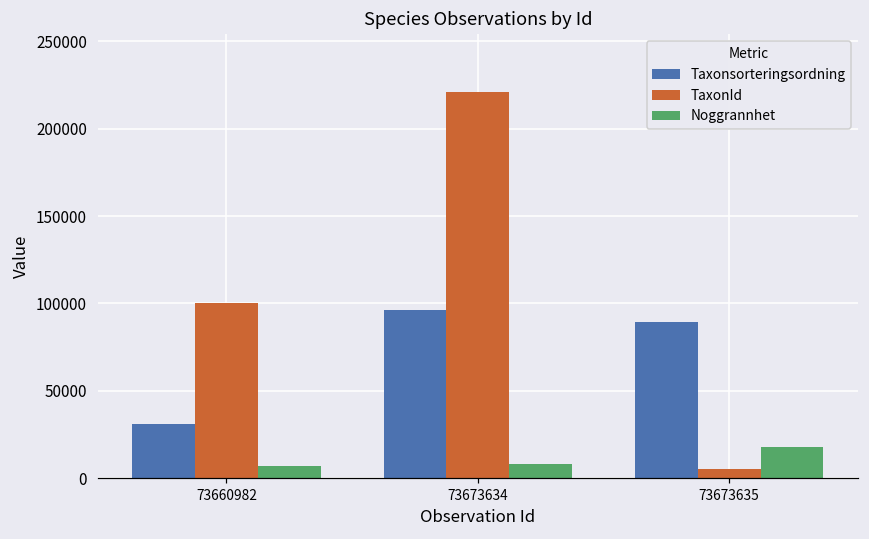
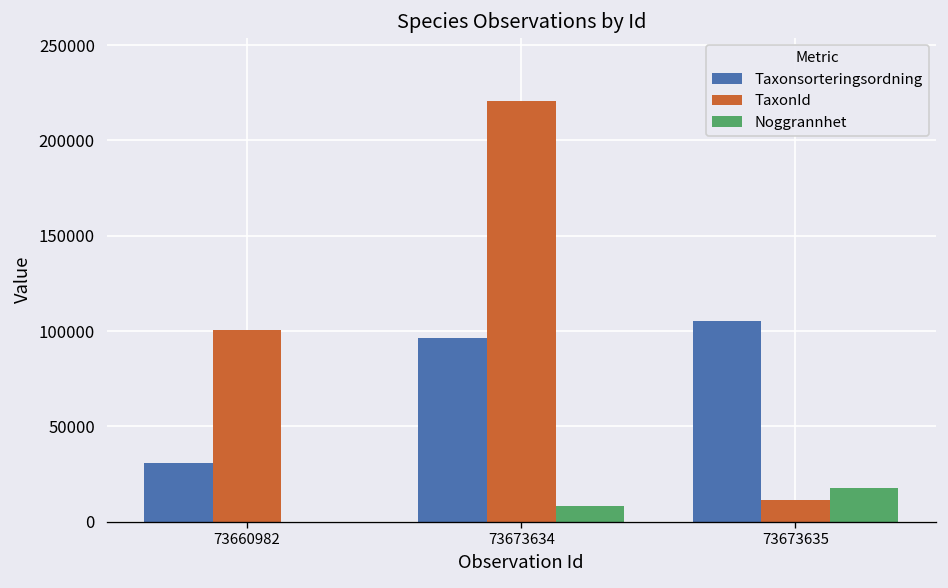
  {
    "Taxonsorteringsordning": {
      "73660982": 31000,
      "73673634": 96000,
-     "73673635": 89000
+     "73673635": 105000
    },
    "TaxonId": {
      "73660982": 100000,
      "73673634": 221000,
-     "73673635": 5000
+     "73673635": 11000
    },
    "Noggrannhet": {
-     "73660982": 7000,
+     "73660982": 0,
      "73673634": 8000,
      "73673635": 18000
    }
  }
